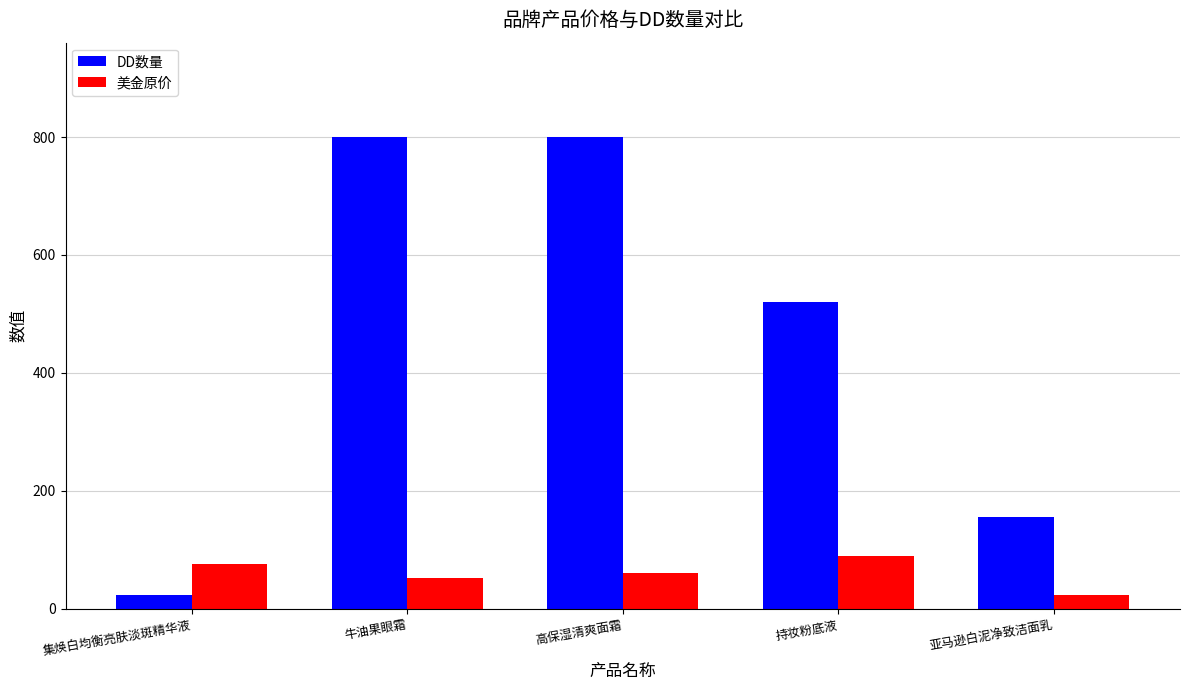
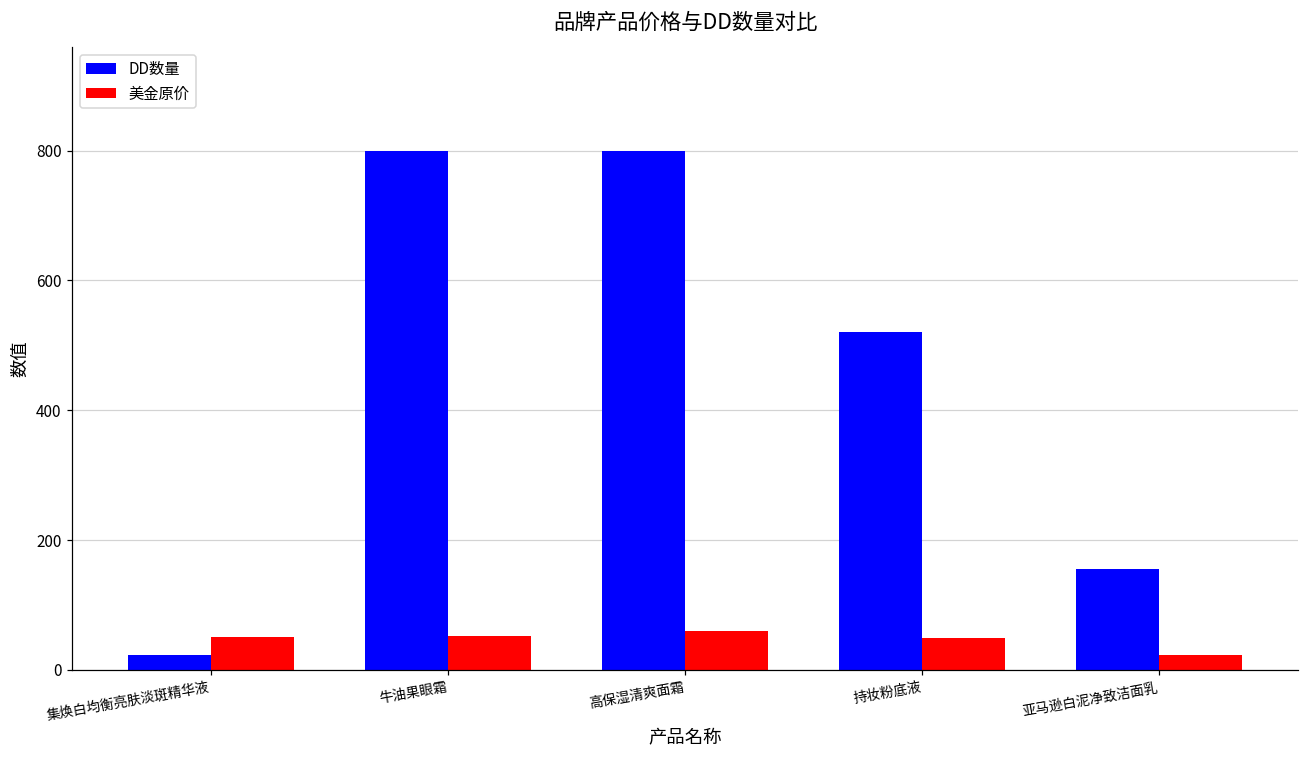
  {
    "DD数量": {
      "集焕白均衡亮肤淡斑精华液": 20,
      "牛油果眼霜": 800,
      "高保湿清爽面霜": 800,
      "持妆粉底液": 520,
      "亚马逊白泥净致洁面乳": 160
    },
    "美金原价": {
-     "集焕白均衡亮肤淡斑精华液": 80,
+     "集焕白均衡亮肤淡斑精华液": 50,
      "牛油果眼霜": 50,
      "高保湿清爽面霜": 60,
-     "持妆粉底液": 90,
+     "持妆粉底液": 50,
      "亚马逊白泥净致洁面乳": 20
    }
  }
